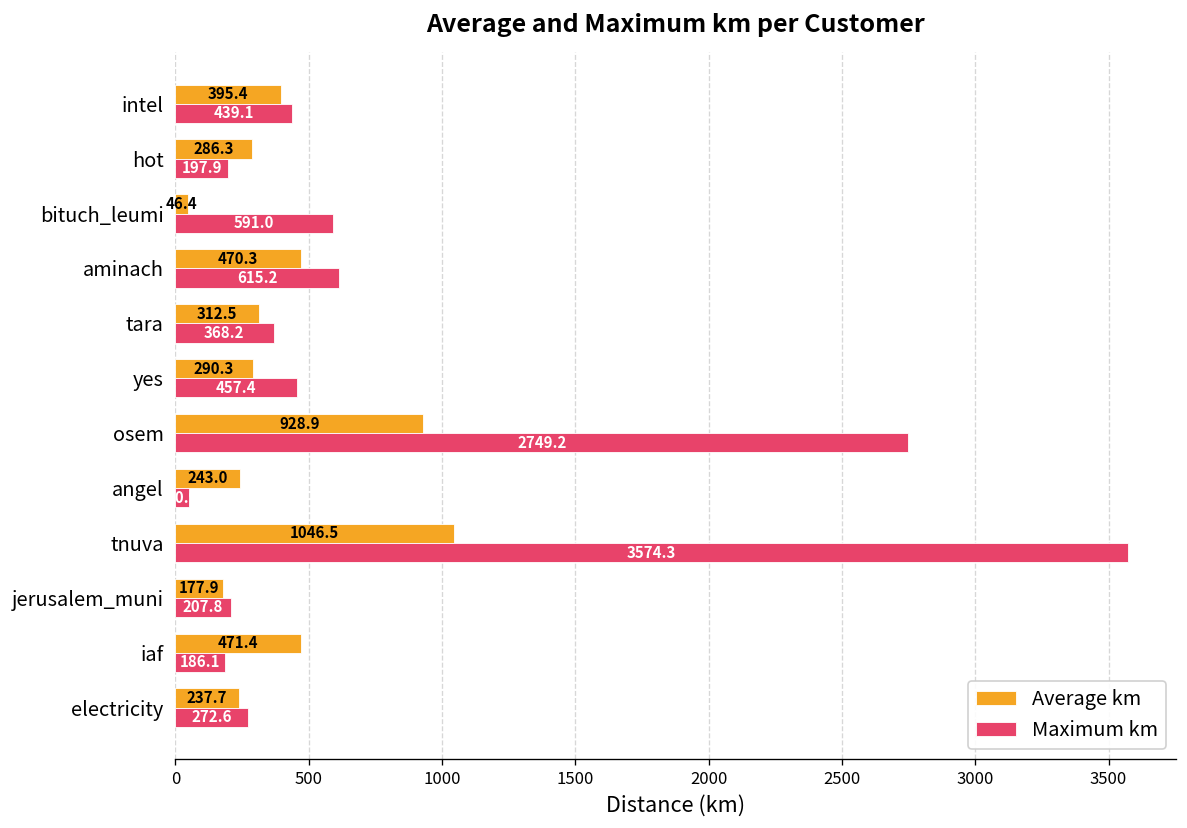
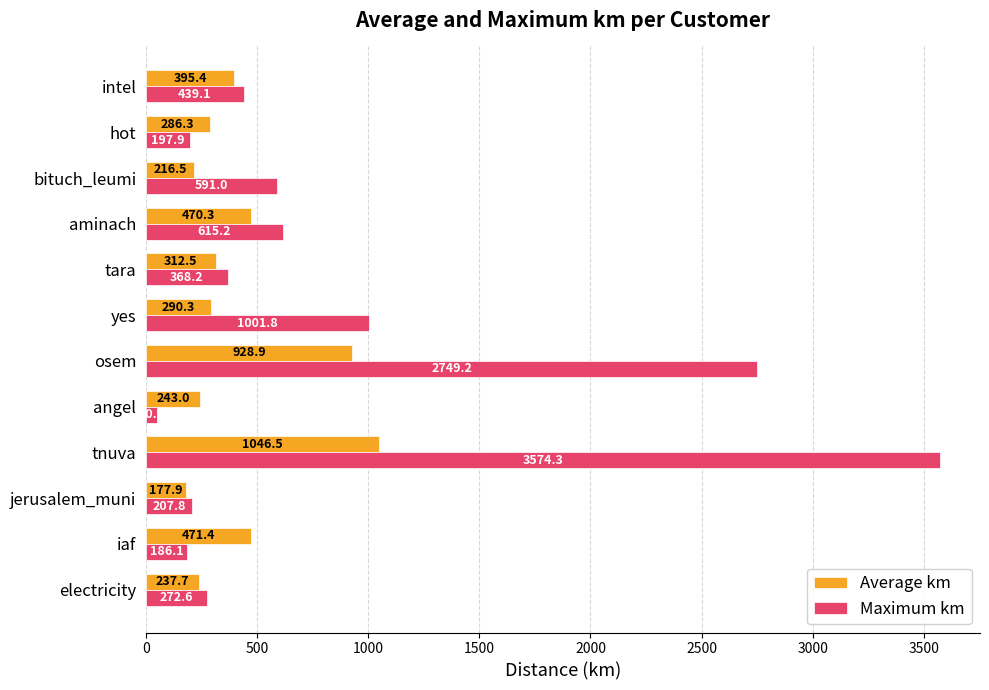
  {
    "Average km": {
      "intel": 395.4,
      "hot": 286.3,
-     "bituch_leumi": 46.4,
+     "bituch_leumi": 216.5,
      "aminach": 470.3,
      "tara": 312.5,
      "yes": 290.3,
      "osem": 928.9,
      "angel": 243.0,
      "tnuva": 1046.5,
      "jerusalem_muni": 177.9,
      "iaf": 471.4,
      "electricity": 237.7
    },
    "Maximum km": {
      "intel": 439.1,
      "hot": 197.9,
      "bituch_leumi": 591.0,
      "aminach": 615.2,
      "tara": 368.2,
-     "yes": 457.4,
+     "yes": 1001.8,
      "osem": 2749.2,
      "tnuva": 3574.3,
      "jerusalem_muni": 207.8,
      "iaf": 186.1,
      "electricity": 272.6
    }
  }
